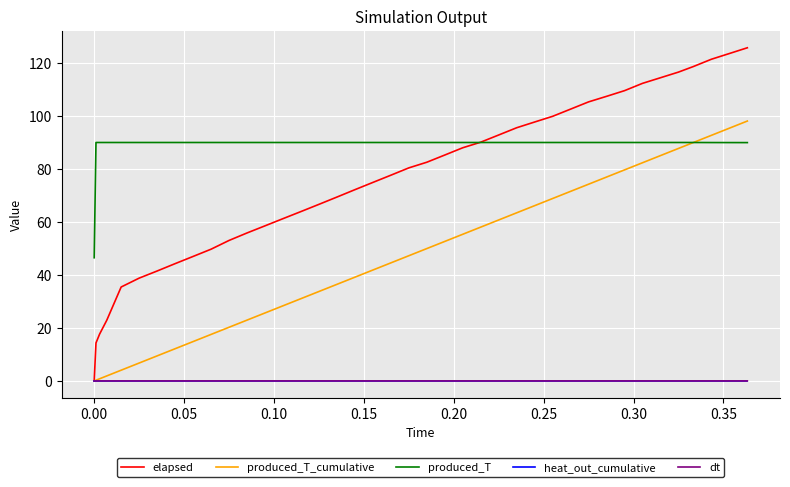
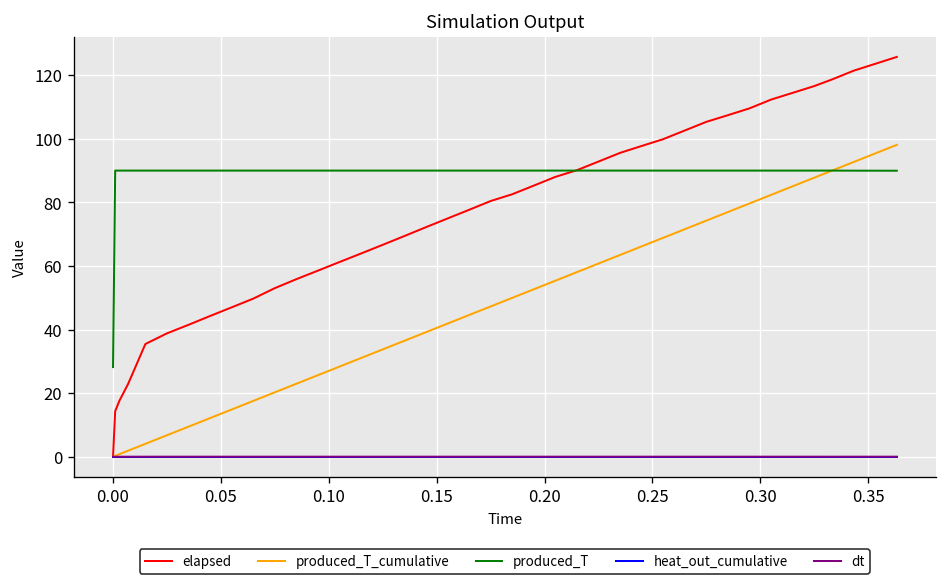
  {
    "produced_T": {
-     "0.00": 47
+     "0.00": 28
    }
  }
